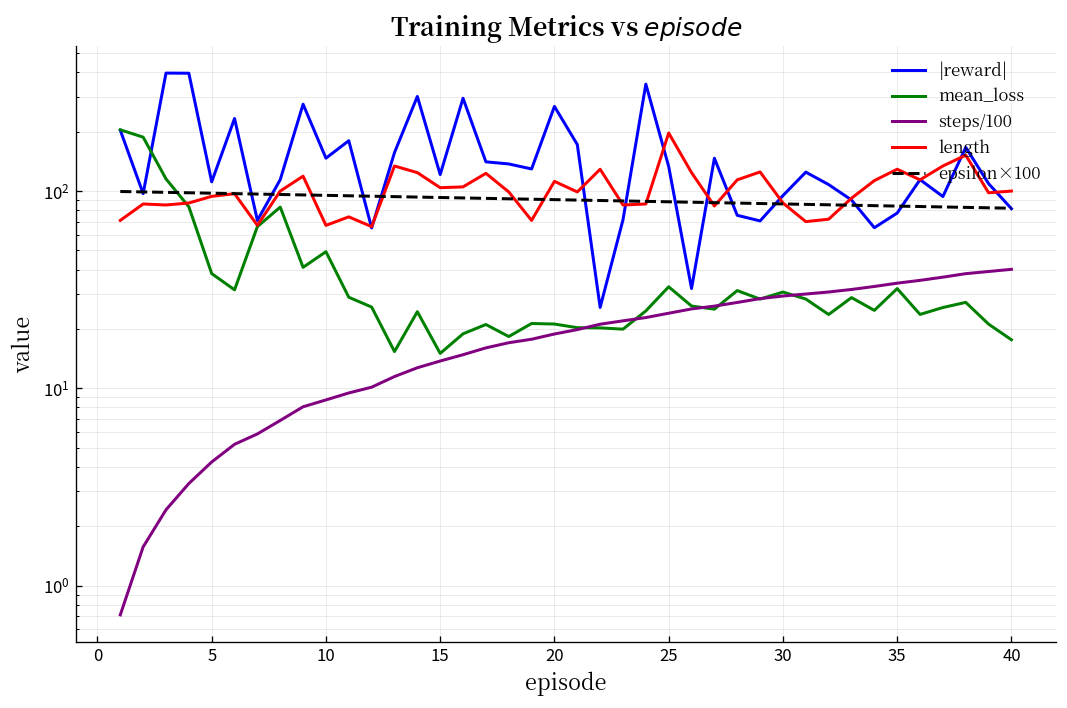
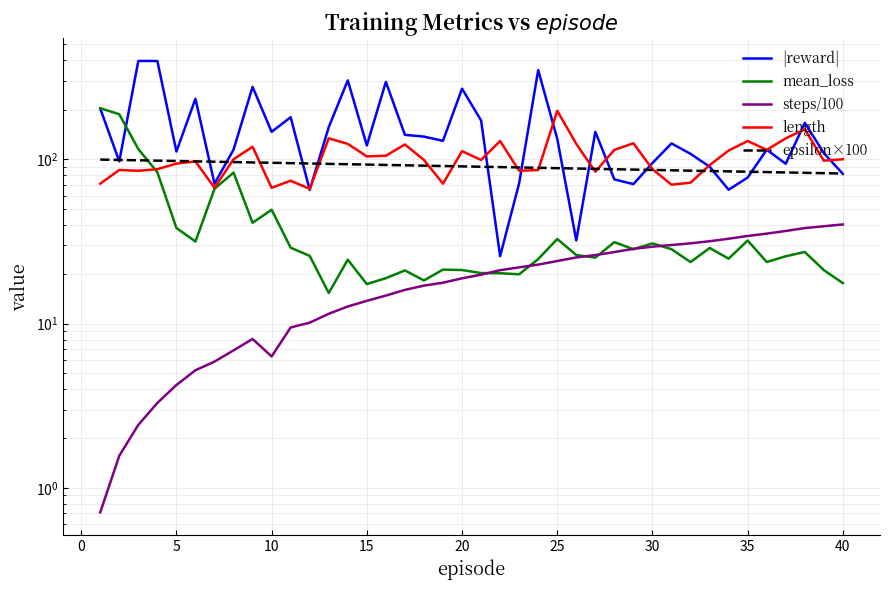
  {
    "|reward|": {
      "5": 110,
      "10": 150,
      "15": 120,
      "20": 270,
      "25": 130,
      "30": 90,
      "35": 80
    },
    "mean_loss": {
      "5": 38,
      "10": 49,
-     "15": 15,
+     "15": 17,
      "20": 21,
      "25": 33,
      "30": 31,
      "35": 32,
      "40": 18
    },
    "steps/100": {
      "5": 4.2,
-     "10": 9,
+     "10": 6.3,
      "15": 14,
      "20": 19,
      "25": 24,
      "30": 29,
      "35": 34,
      "40": 40
    },
    "length": {
      "5": 90,
      "10": 67,
      "15": 100,
      "20": 110,
      "25": 200,
      "35": 130,
      "40": 100
    },
    "epsilon×100": {
      "5": 100,
      "10": 100,
      "15": 90,
      "20": 90,
      "25": 90,
      "35": 80
    }
  }
